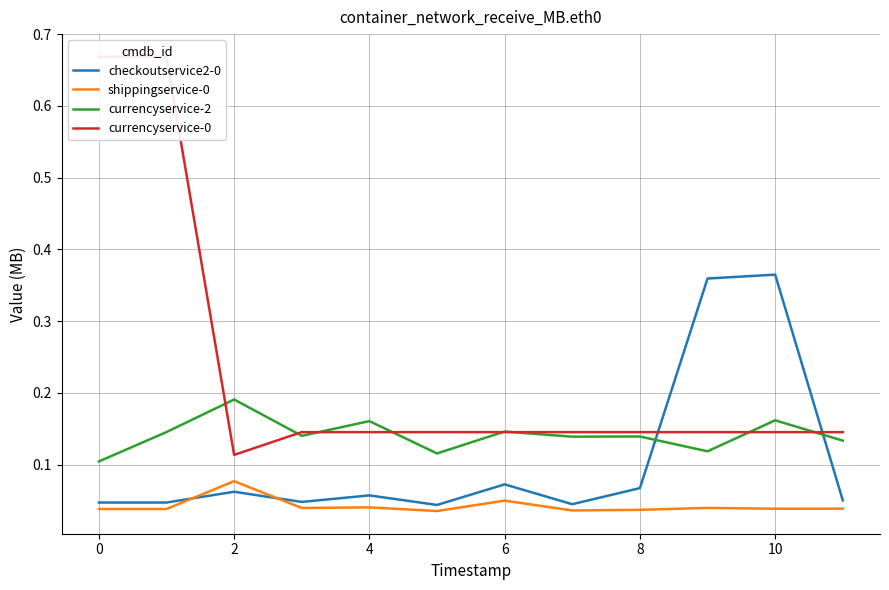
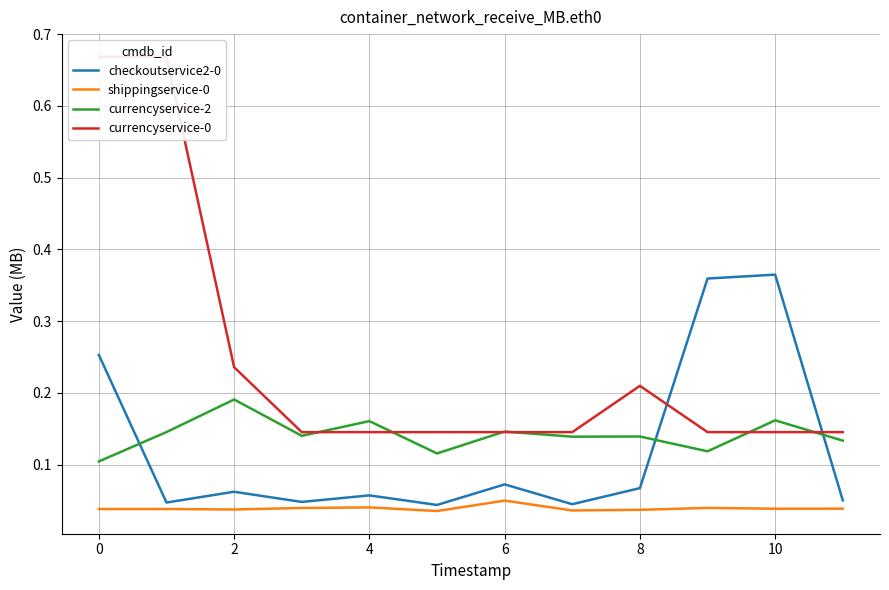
  {
    "checkoutservice2-0": {
-     "0": 0.05,
+     "0": 0.25,
      "2": 0.06,
      "4": 0.06,
      "6": 0.07,
      "8": 0.07,
      "10": 0.36
    },
    "shippingservice-0": {
      "0": 0.04,
-     "2": 0.08,
+     "2": 0.04,
      "4": 0.04,
      "6": 0.05,
      "8": 0.04,
      "10": 0.04
    },
    "currencyservice-2": {
      "0": 0.10,
      "2": 0.19,
      "4": 0.16,
      "8": 0.14,
      "10": 0.16
    },
    "currencyservice-0": {
-     "2": 0.11,
+     "2": 0.24,
      "4": 0.15,
-     "8": 0.15,
+     "8": 0.21,
      "10": 0.15
    }
  }
